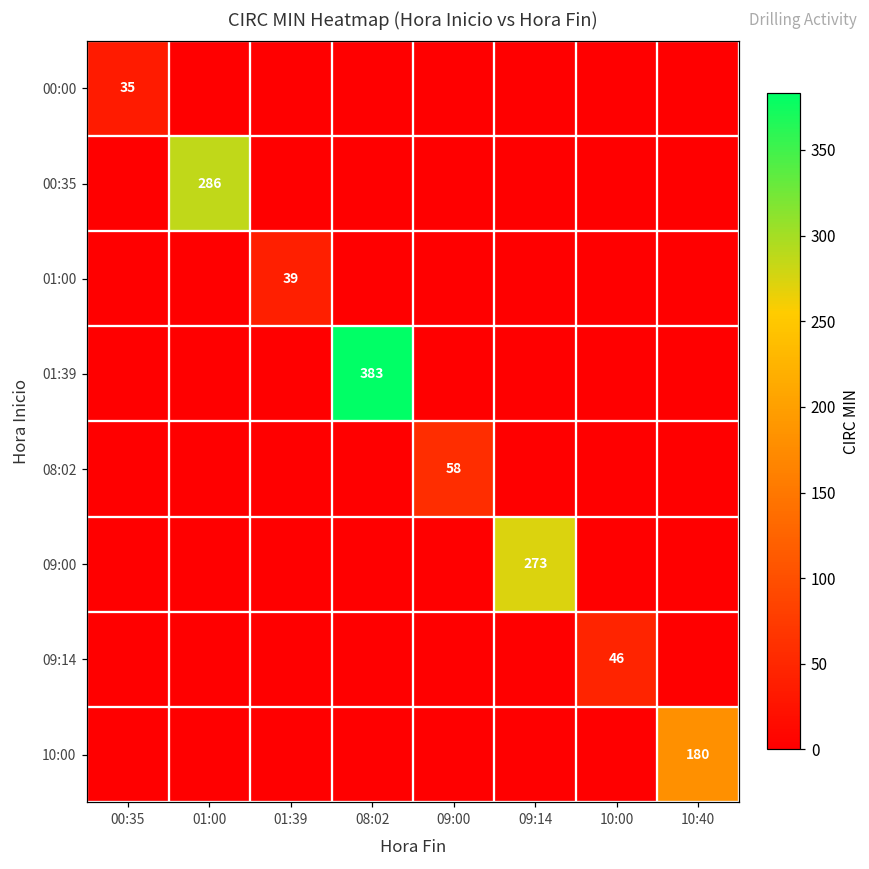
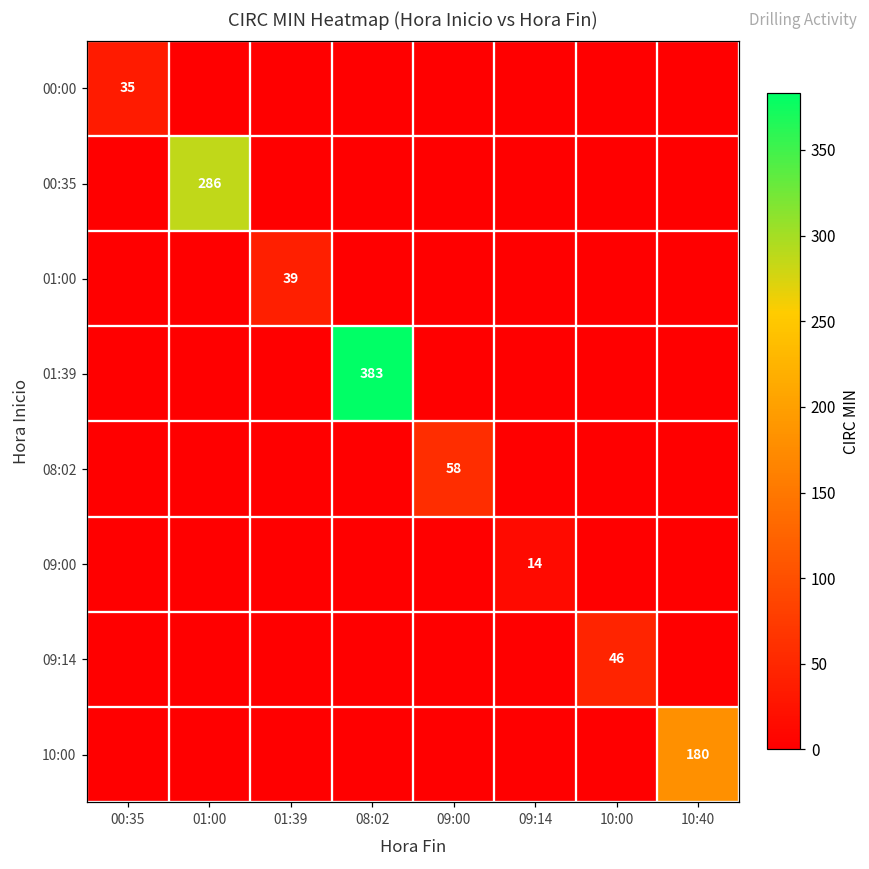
  {
    "00:00": {
      "00:35": 35
    },
    "00:35": {
      "01:00": 286
    },
    "01:00": {
      "01:39": 39
    },
    "01:39": {
      "08:02": 383
    },
    "08:02": {
      "09:00": 58
    },
    "09:00": {
-     "09:14": 273
+     "09:14": 14
    },
    "09:14": {
      "10:00": 46
    },
    "10:00": {
      "10:40": 180
    }
  }
